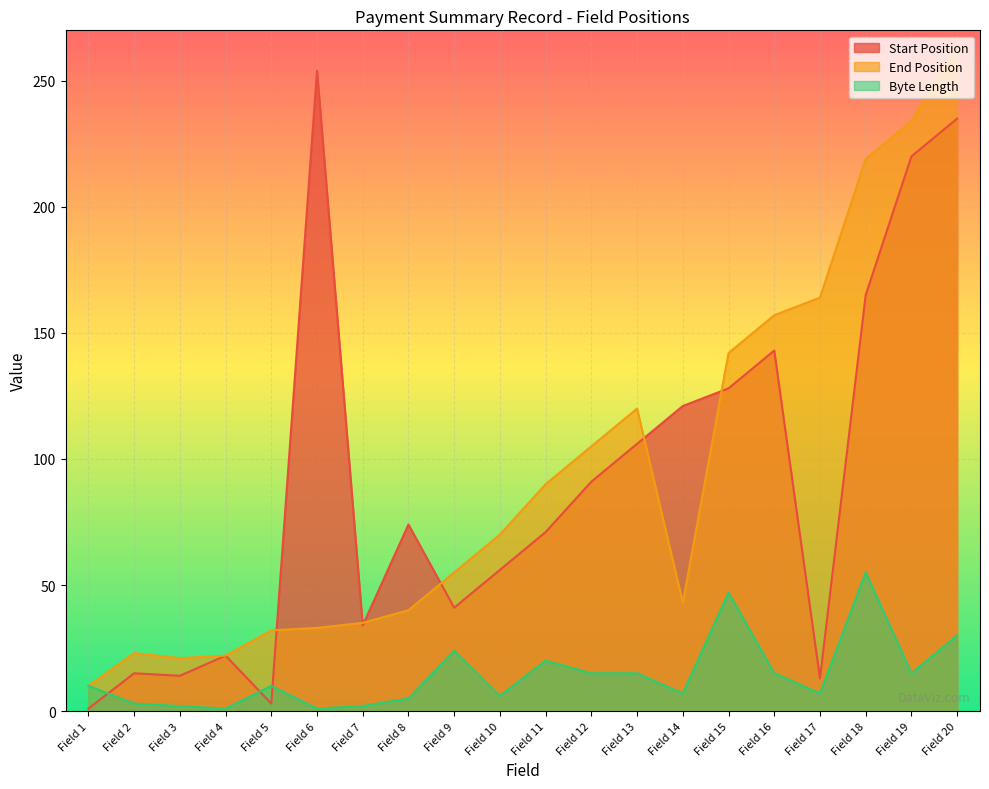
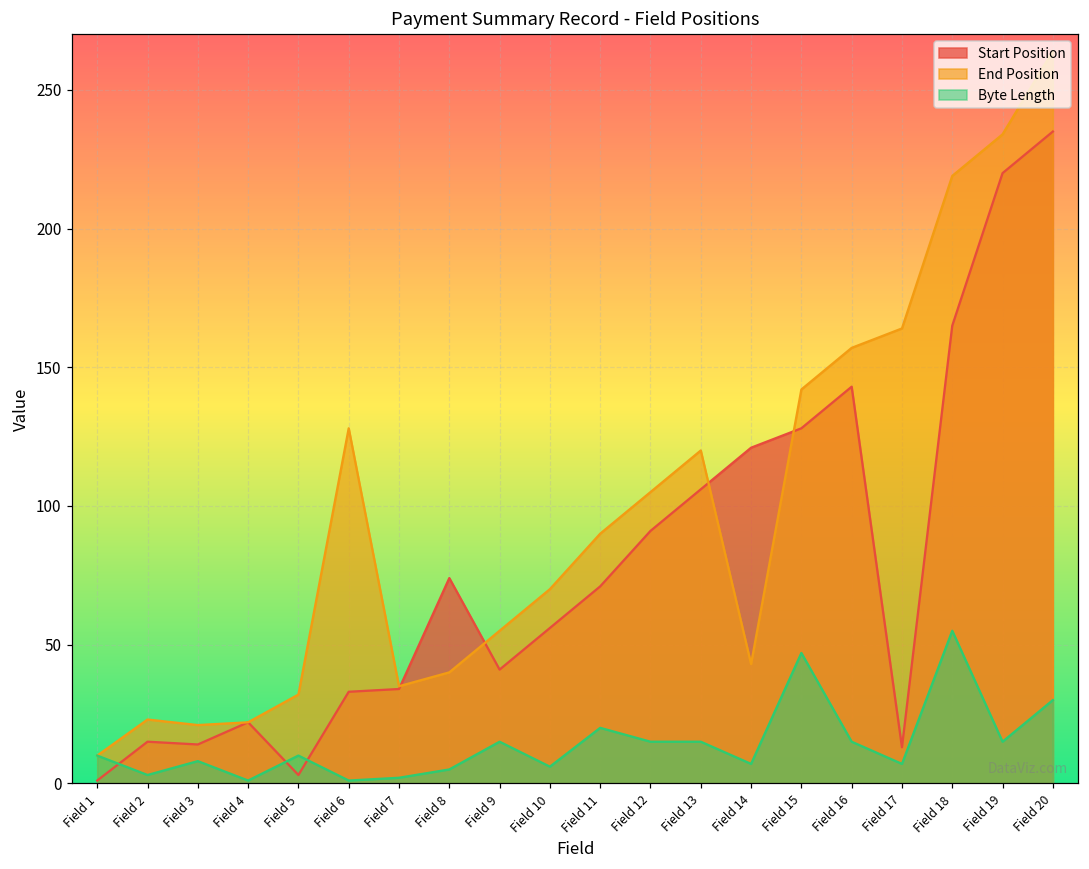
  {
    "Start Position": {
      "Field 1": 1,
      "Field 2": 15,
      "Field 3": 14,
      "Field 5": 3,
-     "Field 6": 254,
+     "Field 6": 33,
      "Field 8": 74,
      "Field 9": 41,
      "Field 10": 56,
      "Field 11": 71,
      "Field 12": 91,
      "Field 13": 106,
      "Field 14": 121,
      "Field 15": 128,
      "Field 16": 143,
      "Field 17": 13,
      "Field 18": 165,
      "Field 19": 220,
      "Field 20": 235
    },
    "End Position": {
      "Field 2": 23,
      "Field 3": 21,
      "Field 5": 32,
-     "Field 6": 33,
+     "Field 6": 128,
      "Field 8": 40,
      "Field 9": 55,
      "Field 10": 70,
      "Field 11": 90,
      "Field 12": 105,
      "Field 13": 120,
      "Field 14": 43,
      "Field 15": 142,
      "Field 16": 157,
      "Field 17": 164,
      "Field 18": 219,
      "Field 19": 234
    },
    "Byte Length": {
      "Field 2": 3,
-     "Field 3": 2,
+     "Field 3": 8,
      "Field 4": 1,
      "Field 5": 10,
      "Field 6": 1,
      "Field 7": 2,
      "Field 8": 5,
-     "Field 9": 24,
+     "Field 9": 15,
      "Field 10": 6,
      "Field 11": 20,
      "Field 12": 15,
      "Field 13": 15,
      "Field 14": 7,
      "Field 15": 47,
      "Field 16": 15,
      "Field 17": 7,
      "Field 18": 55,
      "Field 19": 15,
      "Field 20": 30
    }
  }
